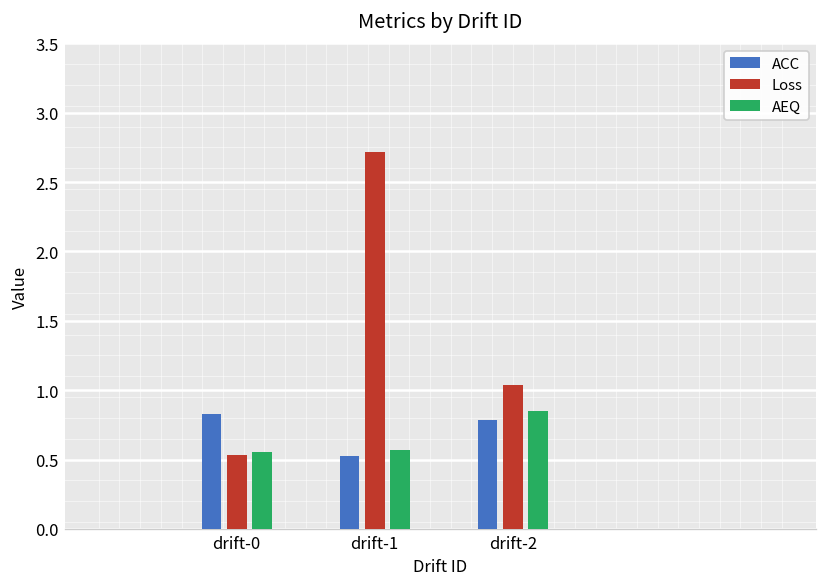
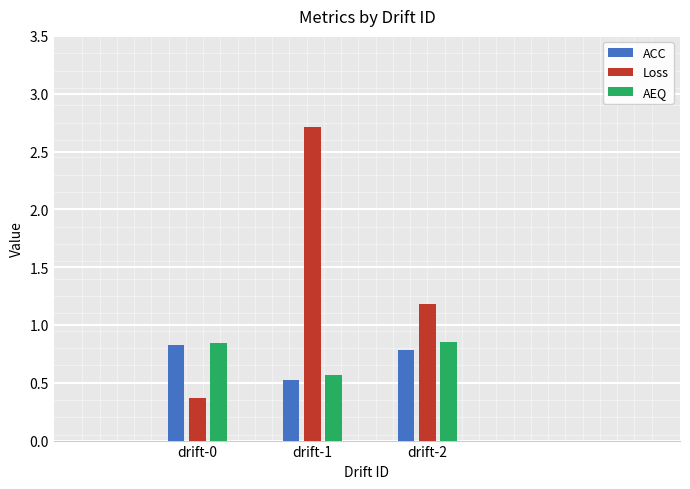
  {
    "ACC": {
      "drift-0": 0.83,
      "drift-1": 0.53,
      "drift-2": 0.79
    },
    "Loss": {
-     "drift-0": 0.53,
+     "drift-0": 0.36,
      "drift-1": 2.72,
-     "drift-2": 1.03
+     "drift-2": 1.18
    },
    "AEQ": {
-     "drift-0": 0.56,
+     "drift-0": 0.84,
      "drift-1": 0.57,
      "drift-2": 0.85
    }
  }
